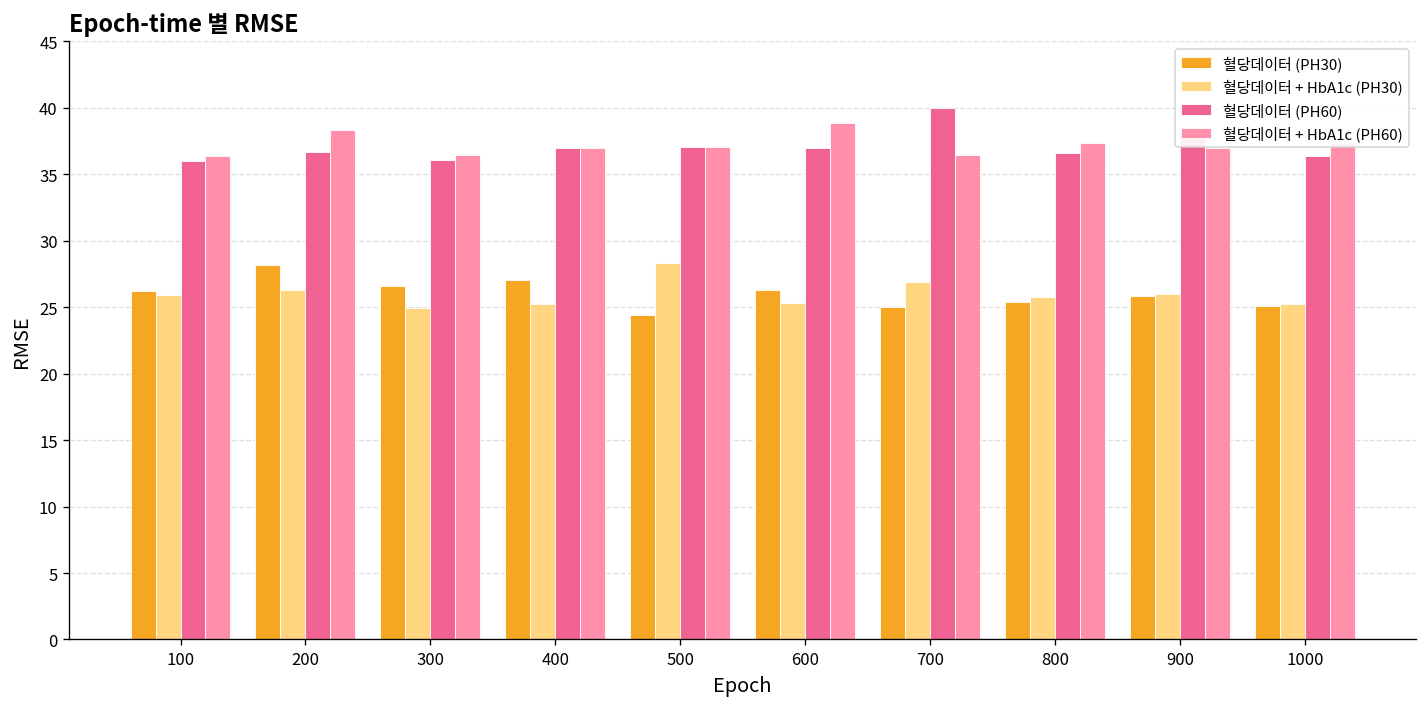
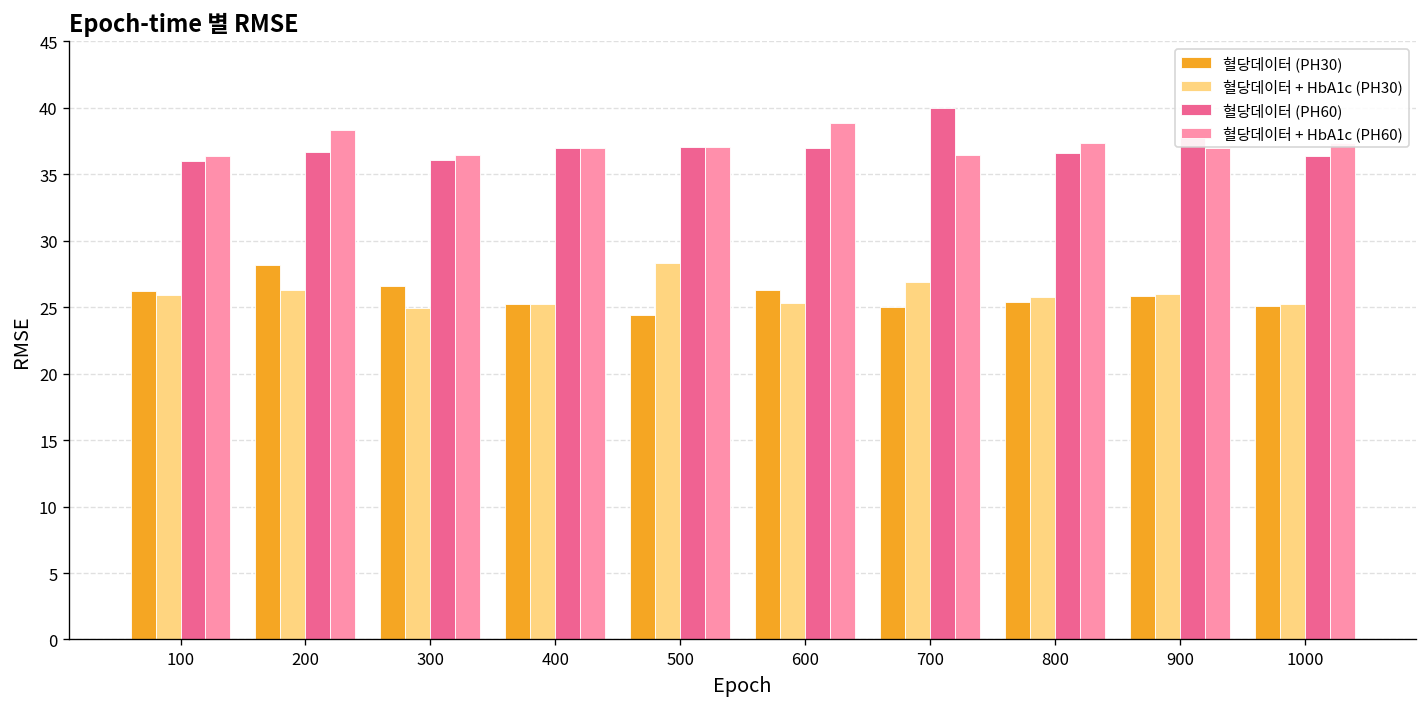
  {
    "혈당데이터 (PH30)": {
      "100": 26.2,
      "200": 28.2,
      "300": 26.6,
-     "400": 27.0,
+     "400": 25.2,
      "500": 24.4,
      "600": 26.3,
      "700": 25.1,
      "800": 25.4,
      "900": 25.9,
      "1000": 25.1
    },
    "혈당데이터 + HbA1c (PH30)": {
      "100": 25.9,
      "200": 26.3,
      "300": 25.0,
      "400": 25.2,
      "500": 28.3,
      "600": 25.3,
      "700": 26.9,
      "800": 25.8,
      "900": 26.0,
      "1000": 25.3
    }
  }
